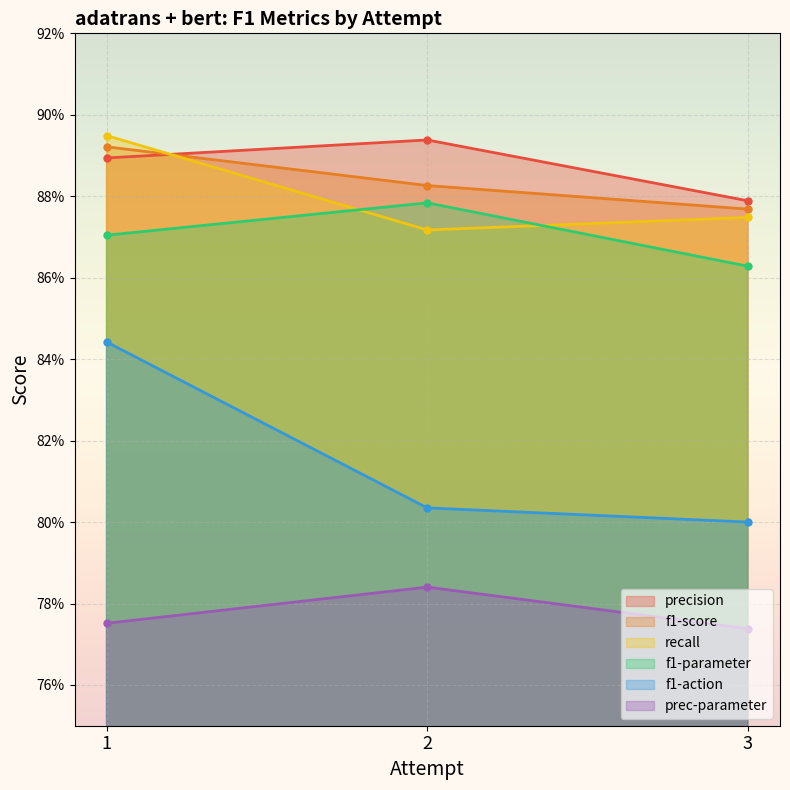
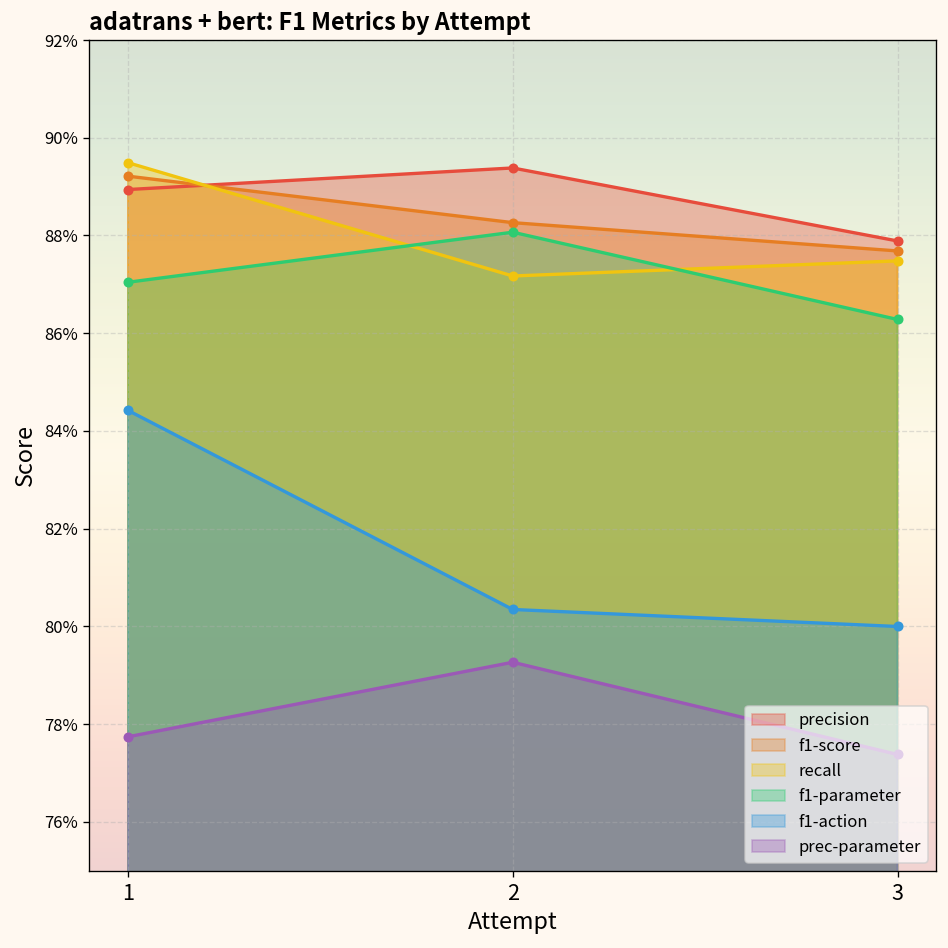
  {
    "f1-parameter": {
      "1": "87.0%",
-     "2": "87.8%",
+     "2": "88.1%",
      "3": "86.3%"
    },
    "f1-action": {
      "1": "84.4%",
      "2": "80.3%",
      "3": "80.0%"
    },
    "prec-parameter": {
-     "1": "77.5%",
-     "2": "78.4%"
+     "1": "77.7%",
+     "2": "79.3%"
    }
  }
